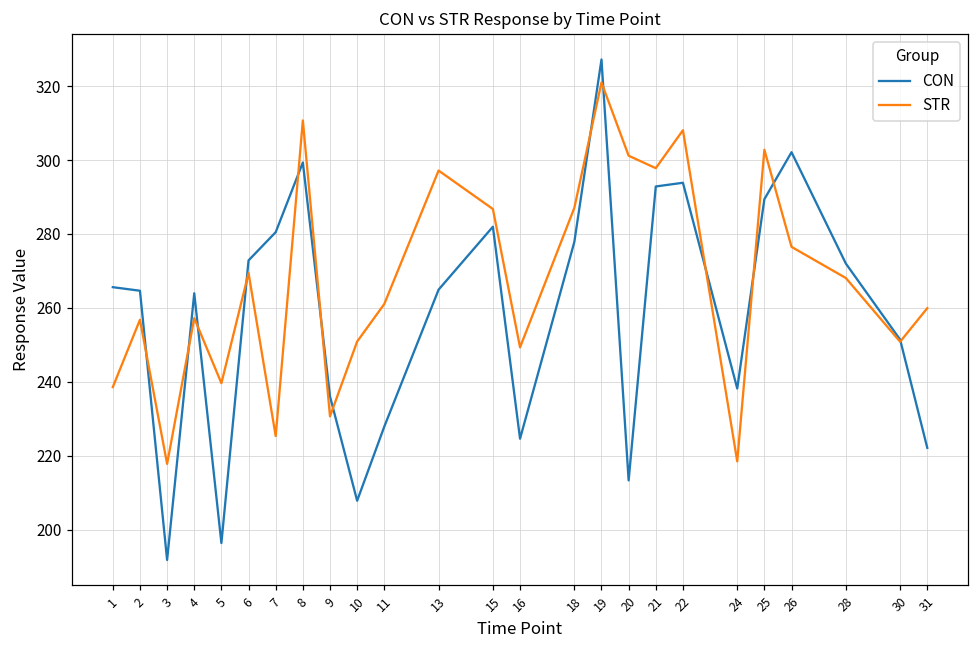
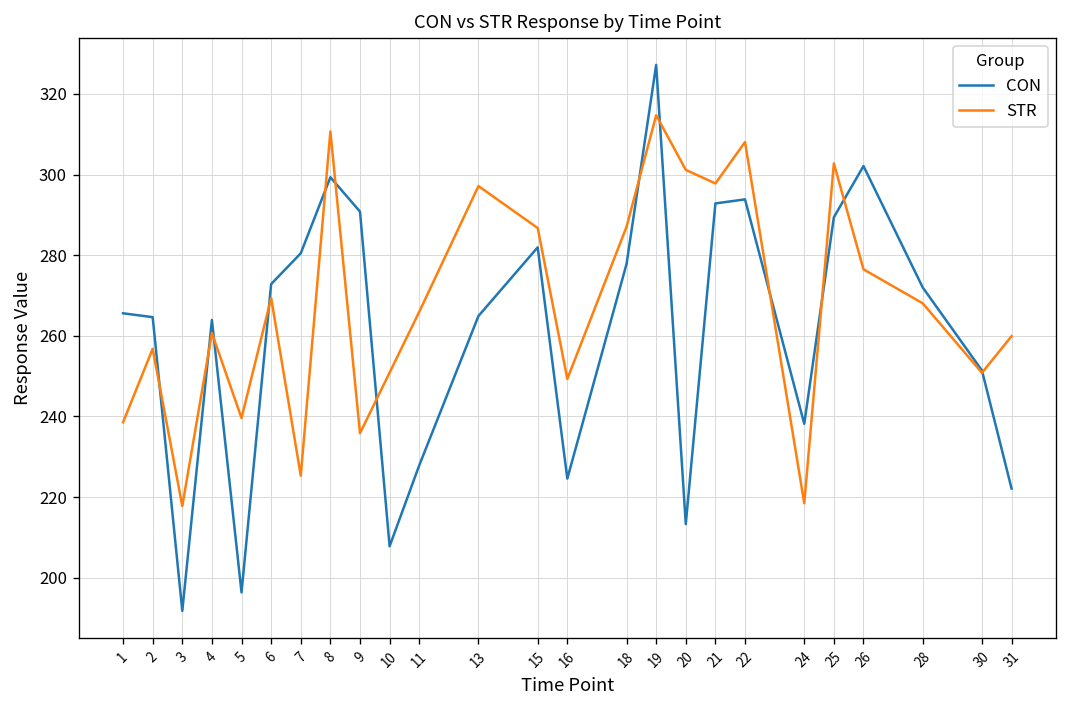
  {
    "CON": {
      "1": 266,
      "2": 265,
      "3": 192,
      "4": 264,
      "5": 196,
      "6": 273,
      "7": 280,
      "8": 299,
-     "9": 236,
+     "9": 291,
      "10": 208,
      "11": 228,
      "13": 265,
      "15": 282,
      "16": 225,
      "18": 278,
      "19": 327,
      "20": 213,
      "21": 293,
      "22": 294,
      "24": 238,
      "25": 289,
      "26": 302,
      "28": 272,
      "31": 222
    },
    "STR": {
      "1": 239,
      "2": 257,
      "3": 218,
-     "4": 257,
+     "4": 261,
      "5": 240,
      "6": 269,
      "7": 225,
      "8": 311,
-     "9": 231,
+     "9": 236,
      "10": 251,
-     "11": 261,
+     "11": 266,
      "13": 297,
      "15": 287,
      "16": 249,
      "18": 287,
-     "19": 321,
+     "19": 315,
      "20": 301,
      "21": 298,
      "22": 308,
      "24": 218,
      "25": 303,
      "26": 276,
      "28": 268,
      "31": 260
    }
  }
